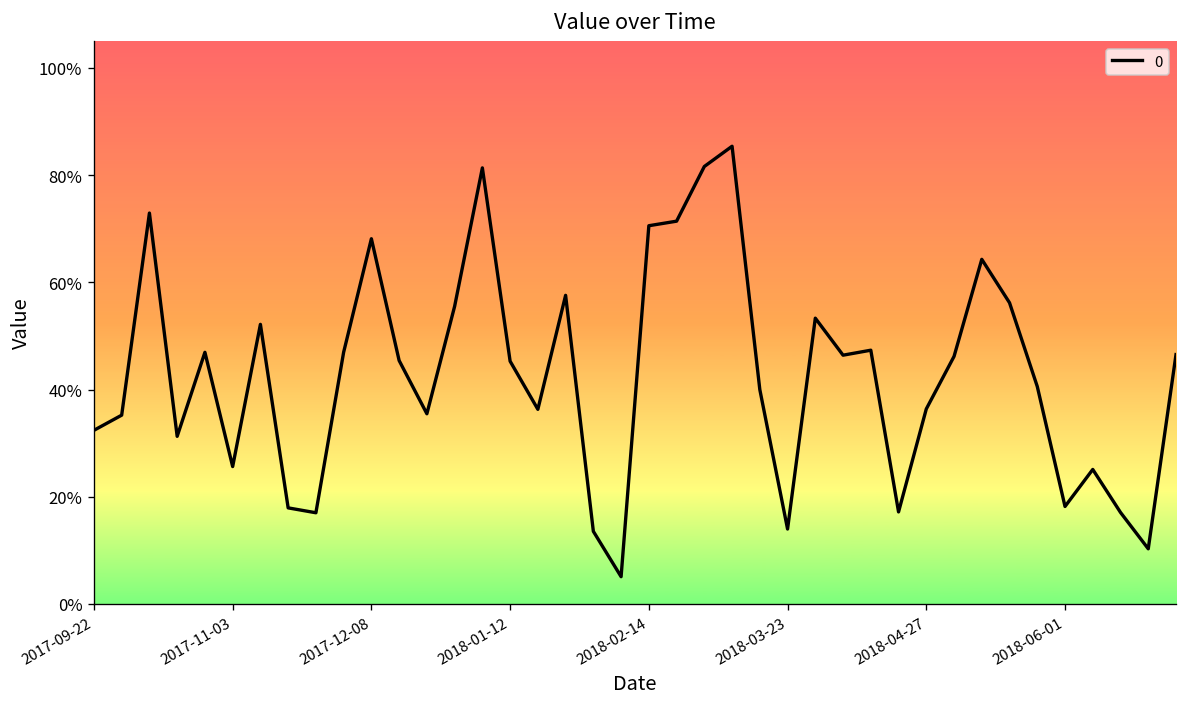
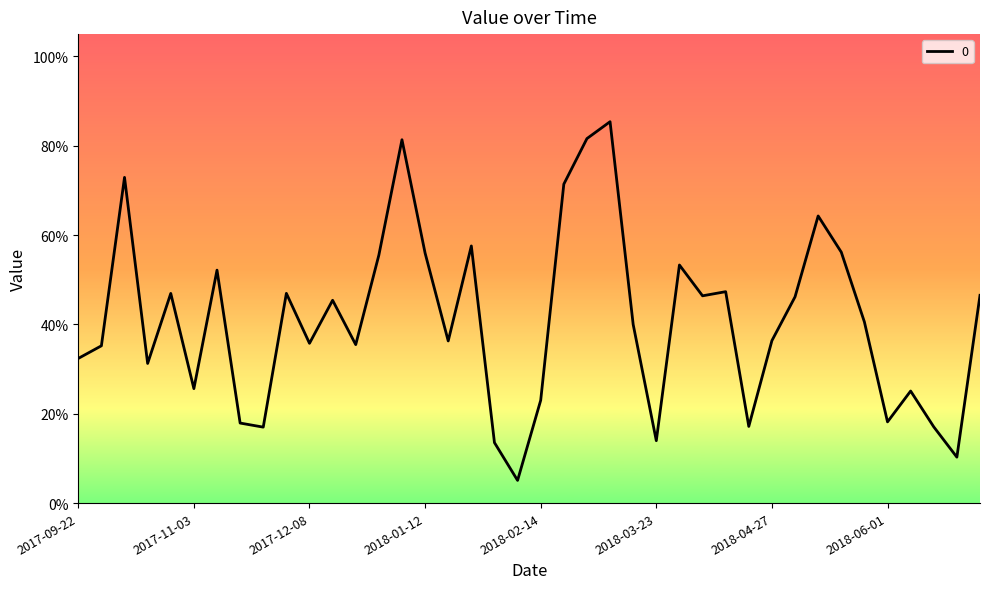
  {
    "2017-09-22": "32%",
    "2017-11-03": "26%",
-   "2017-12-08": "68%",
-   "2018-01-12": "45%",
-   "2018-02-14": "71%",
+   "2017-12-08": "36%",
+   "2018-01-12": "56%",
+   "2018-02-14": "23%",
    "2018-03-23": "14%",
    "2018-04-27": "36%",
    "2018-06-01": "18%"
  }
